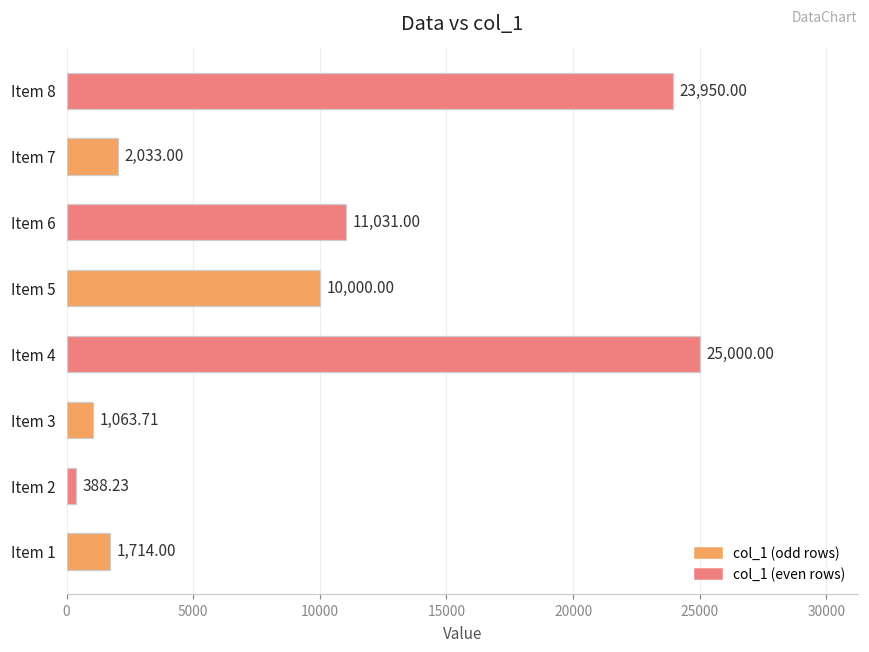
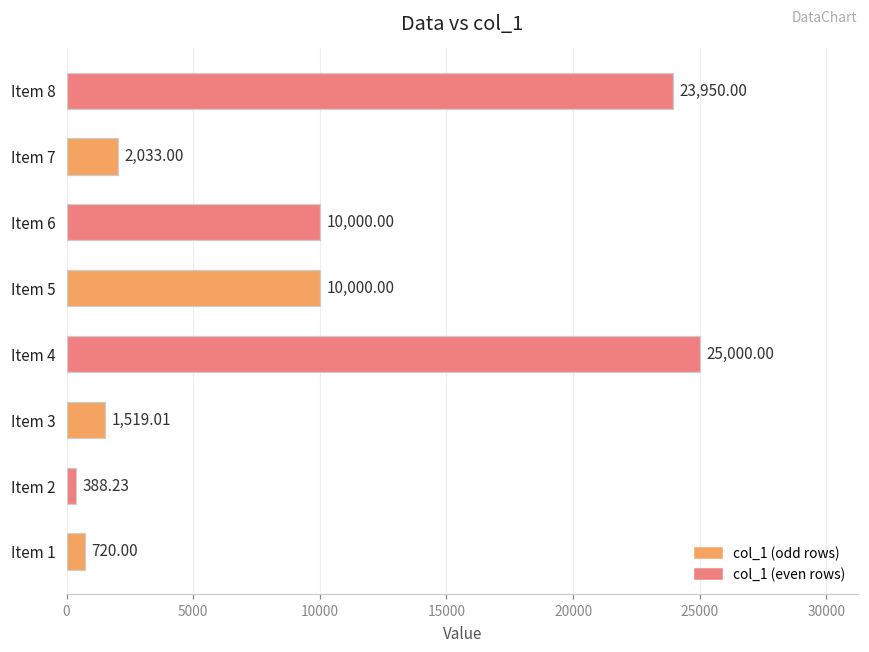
  {
    "Item 8": "23,950.00",
    "Item 7": "2,033.00",
-   "Item 6": "11,031.00",
+   "Item 6": "10,000.00",
    "Item 5": "10,000.00",
    "Item 4": "25,000.00",
-   "Item 3": "1,063.71",
+   "Item 3": "1,519.01",
    "Item 2": "388.23",
-   "Item 1": "1,714.00"
+   "Item 1": "720.00"
  }
